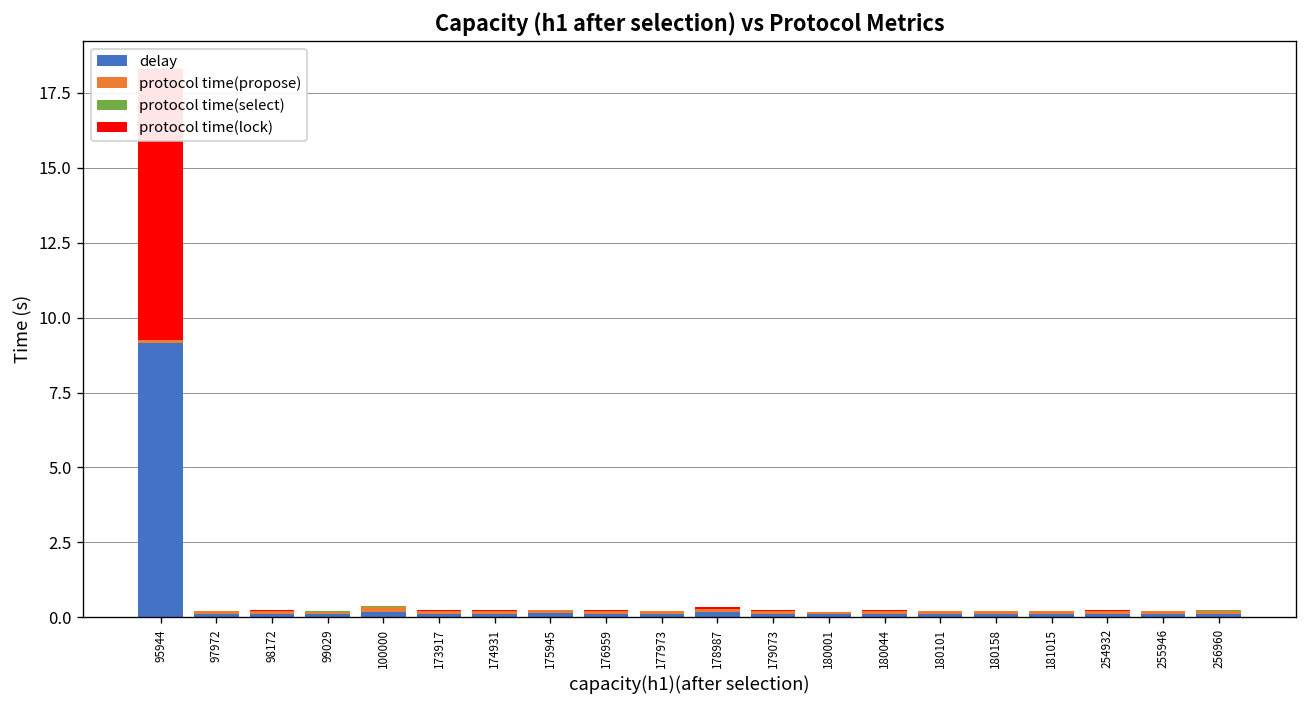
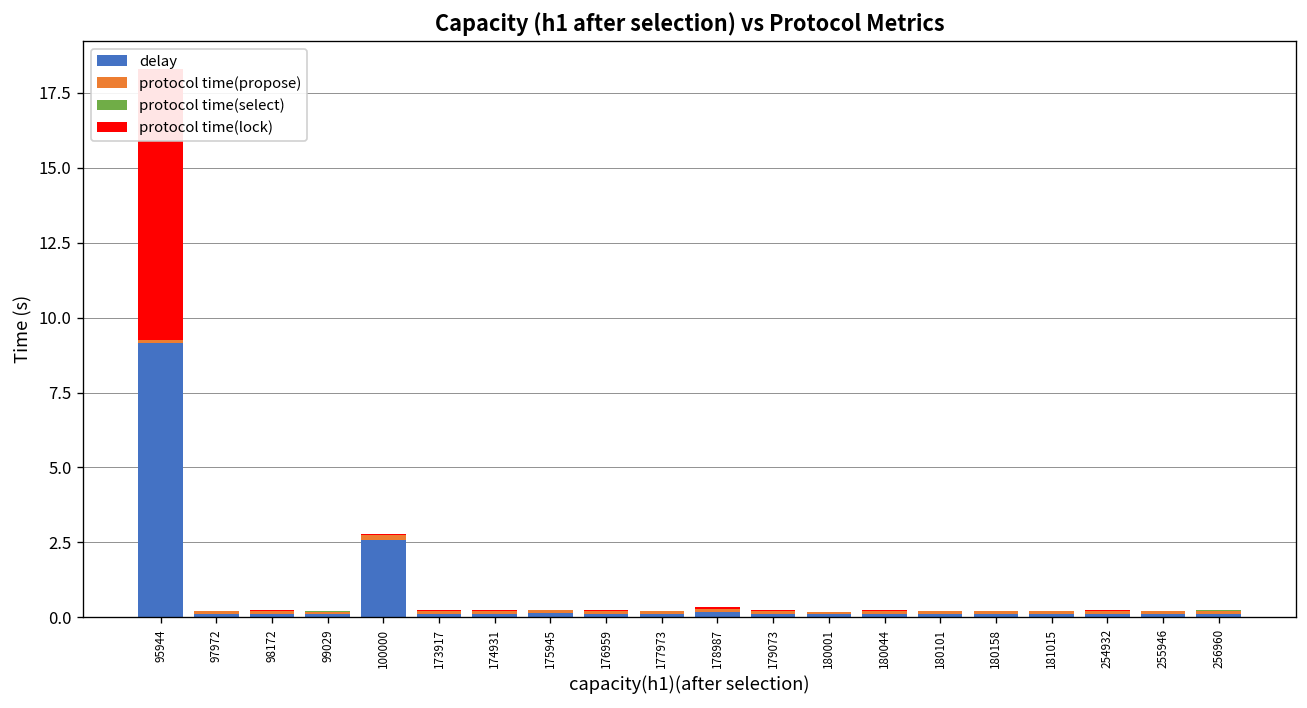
  {
    "delay": {
      "95944": 9.2,
      "97972": 0.1,
      "98172": 0.1,
      "99029": 0.1,
-     "100000": 0.2,
+     "100000": 2.6,
      "173917": 0.1,
      "174931": 0.1,
      "175945": 0.1,
      "176959": 0.1,
      "177973": 0.1,
      "178987": 0.2,
      "179073": 0.1,
      "180044": 0.1,
      "180101": 0.1,
      "180158": 0.1,
      "181015": 0.1,
      "254932": 0.1,
      "255946": 0.1,
      "256960": 0.1
    },
    "protocol time(propose)": {
      "100000": 0.2
    },
    "protocol time(select)": {
      "180001": 0.0
    }
  }
